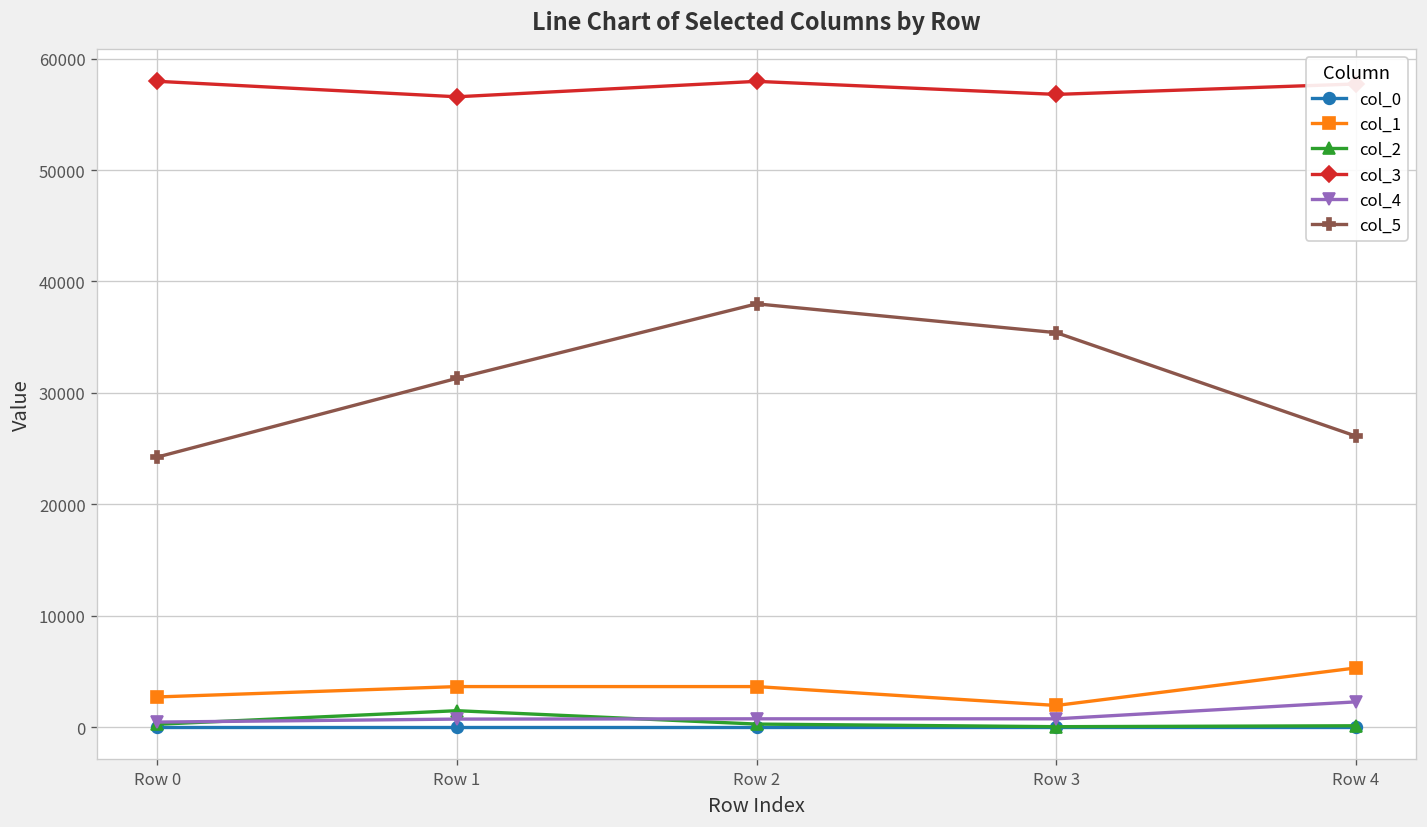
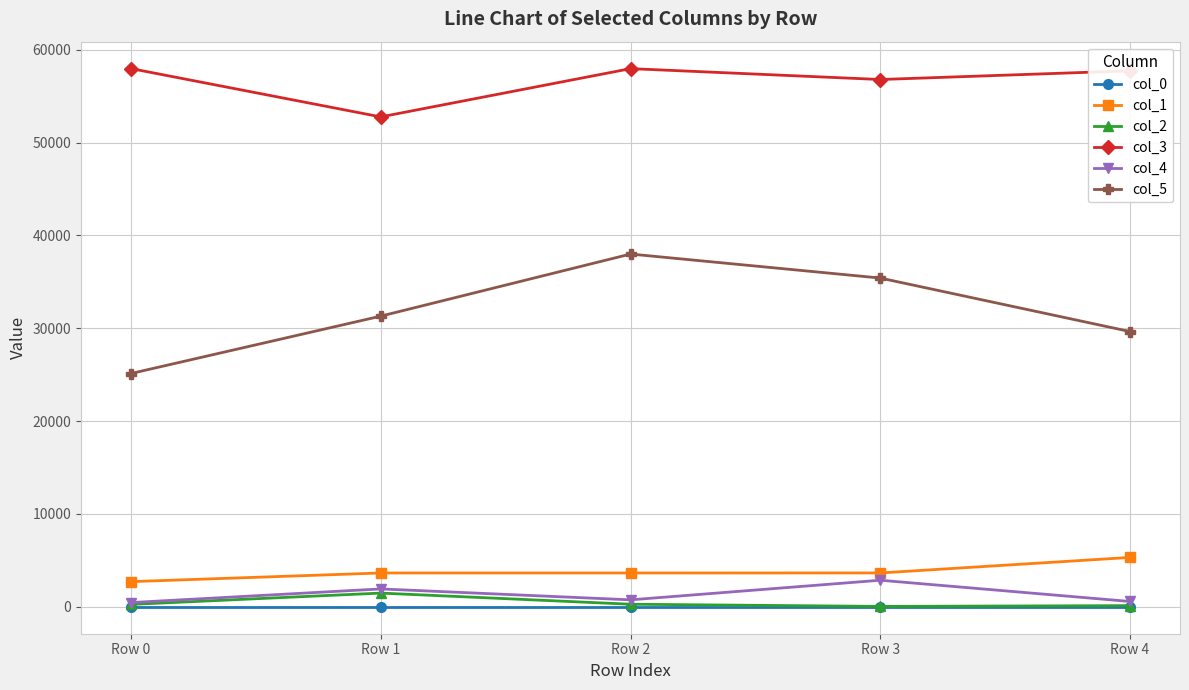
  {
    "col_0": {
      "Row 1": 0,
      "Row 2": 0
    },
    "col_1": {
      "Row 0": 3000,
      "Row 1": 4000,
      "Row 2": 4000,
-     "Row 3": 2000,
+     "Row 3": 4000,
      "Row 4": 5000
    },
    "col_2": {
      "Row 1": 1000,
      "Row 2": 0
    },
    "col_3": {
      "Row 0": 58000,
-     "Row 1": 57000,
+     "Row 1": 53000,
      "Row 2": 58000,
      "Row 3": 57000
    },
    "col_4": {
-     "Row 1": 1000,
+     "Row 1": 2000,
      "Row 2": 1000,
-     "Row 3": 1000,
-     "Row 4": 2000
+     "Row 3": 3000,
+     "Row 4": 1000
    },
    "col_5": {
-     "Row 0": 24000,
+     "Row 0": 25000,
      "Row 1": 31000,
      "Row 2": 38000,
      "Row 3": 35000,
-     "Row 4": 26000
+     "Row 4": 30000
    }
  }
